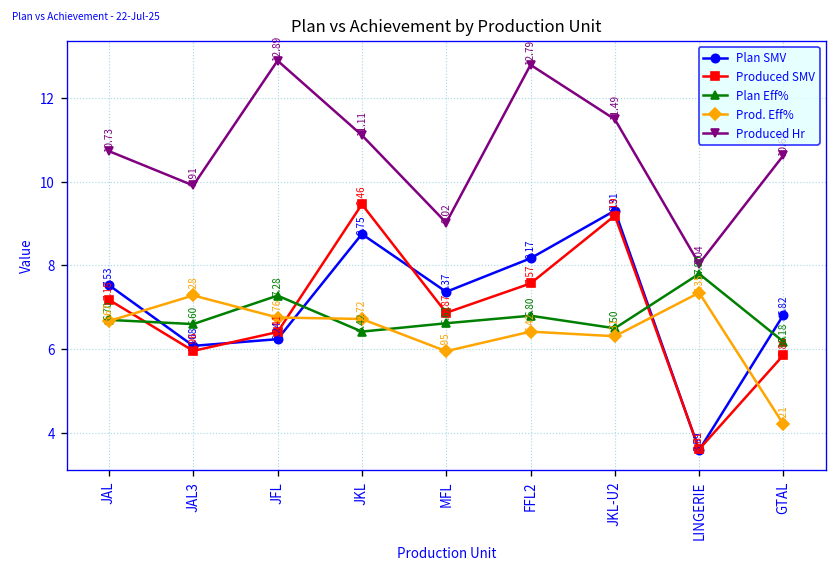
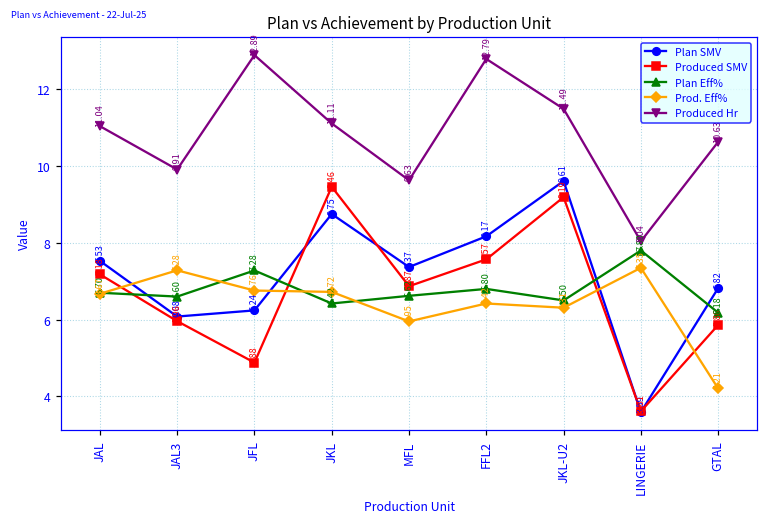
  {
    "Plan SMV": {
      "JKL": 8.75,
      "MFL": 7.37,
      "FFL2": 8.17,
-     "JKL-U2": 9.31,
+     "JKL-U2": 9.61,
      "GTAL": 6.82
    },
    "Produced SMV": {
-     "JFL": 6.41,
+     "JFL": 4.88,
      "JKL": 9.46,
      "FFL2": 7.57
    },
    "Plan Eff%": {
      "JAL3": 6.60,
      "JFL": 7.28
    },
    "Prod. Eff%": {
      "JAL3": 7.28,
      "MFL": 5.95,
      "GTAL": 4.21
    },
    "Produced Hr": {
-     "JAL": 10.73,
+     "JAL": 11.04,
      "JAL3": 9.91,
      "JFL": 12.89,
      "JKL": 11.11,
-     "MFL": 9.02,
+     "MFL": 9.63,
      "FFL2": 12.79,
      "JKL-U2": 11.49
    }
  }
